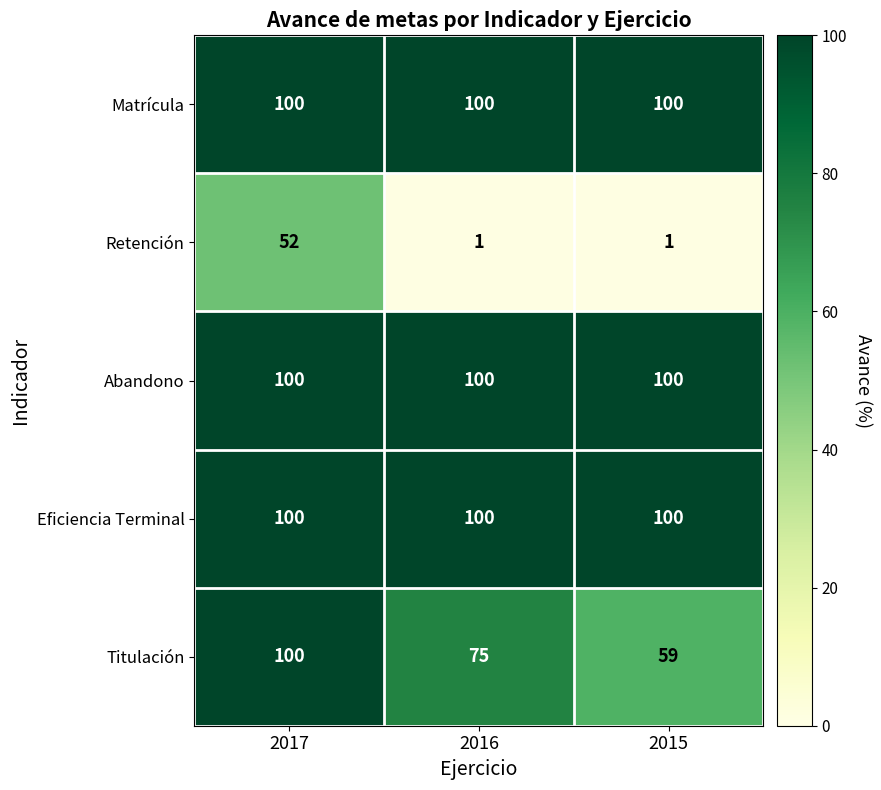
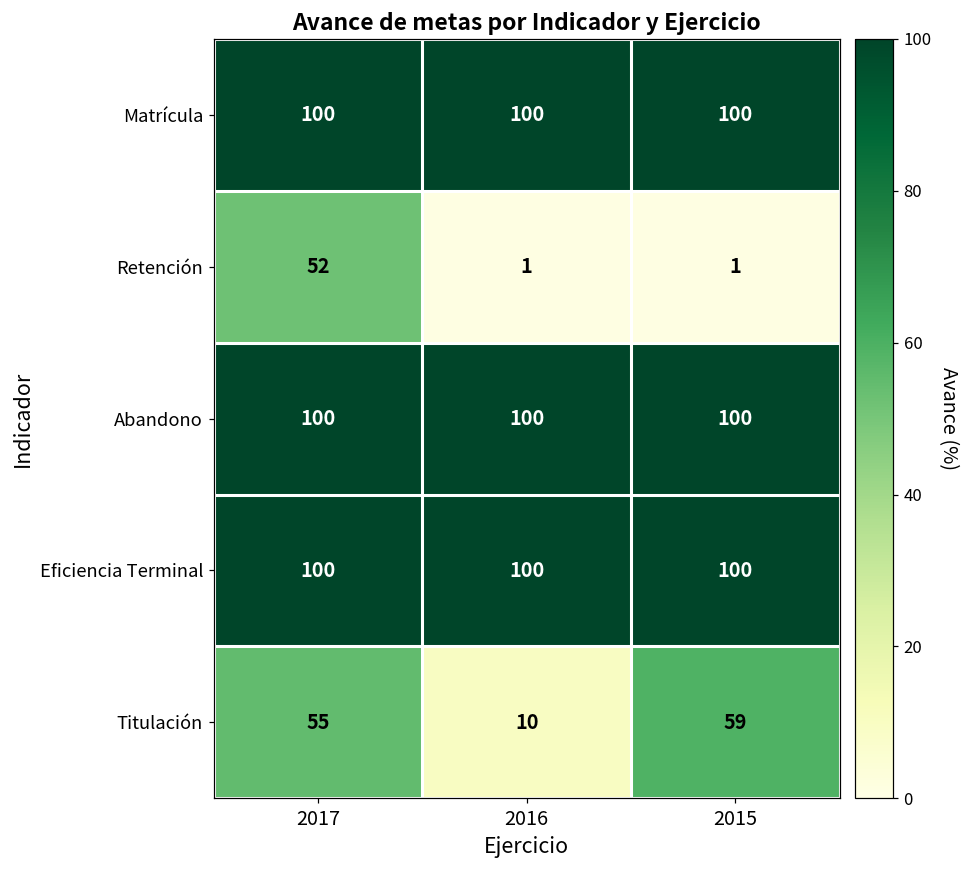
  {
    "Matrícula": {
      "2017": 100,
      "2016": 100,
      "2015": 100
    },
    "Retención": {
      "2017": 52,
      "2016": 1,
      "2015": 1
    },
    "Abandono": {
      "2017": 100,
      "2016": 100,
      "2015": 100
    },
    "Eficiencia Terminal": {
      "2017": 100,
      "2016": 100,
      "2015": 100
    },
    "Titulación": {
-     "2017": 100,
-     "2016": 75,
+     "2017": 55,
+     "2016": 10,
      "2015": 59
    }
  }
